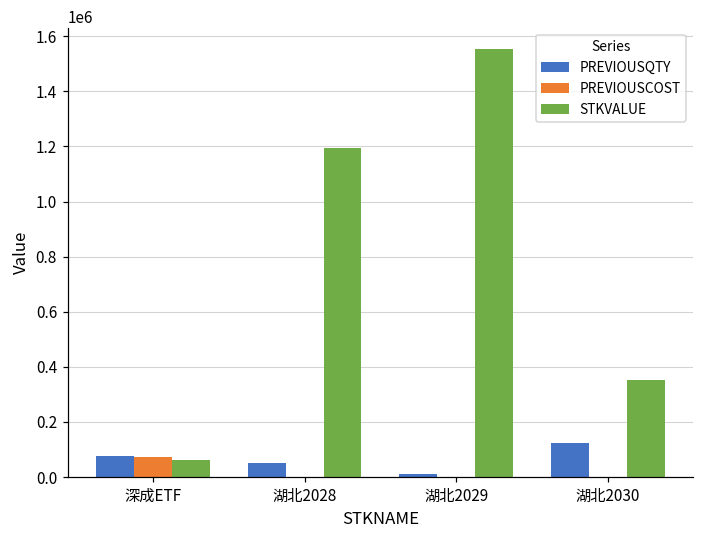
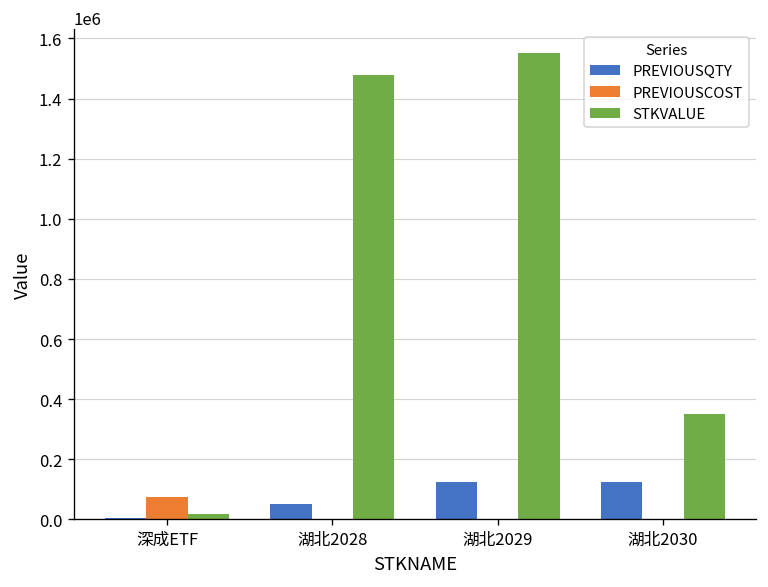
  {
    "PREVIOUSQTY": {
-     "深成ETF": 80000,
+     "深成ETF": 10000,
      "湖北2028": 50000,
-     "湖北2029": 10000,
+     "湖北2029": 120000,
      "湖北2030": 120000
    },
    "PREVIOUSCOST": {
      "深成ETF": 70000
    },
    "STKVALUE": {
-     "深成ETF": 60000,
-     "湖北2028": 1190000,
+     "深成ETF": 20000,
+     "湖北2028": 1480000,
      "湖北2029": 1550000,
      "湖北2030": 350000
    }
  }
